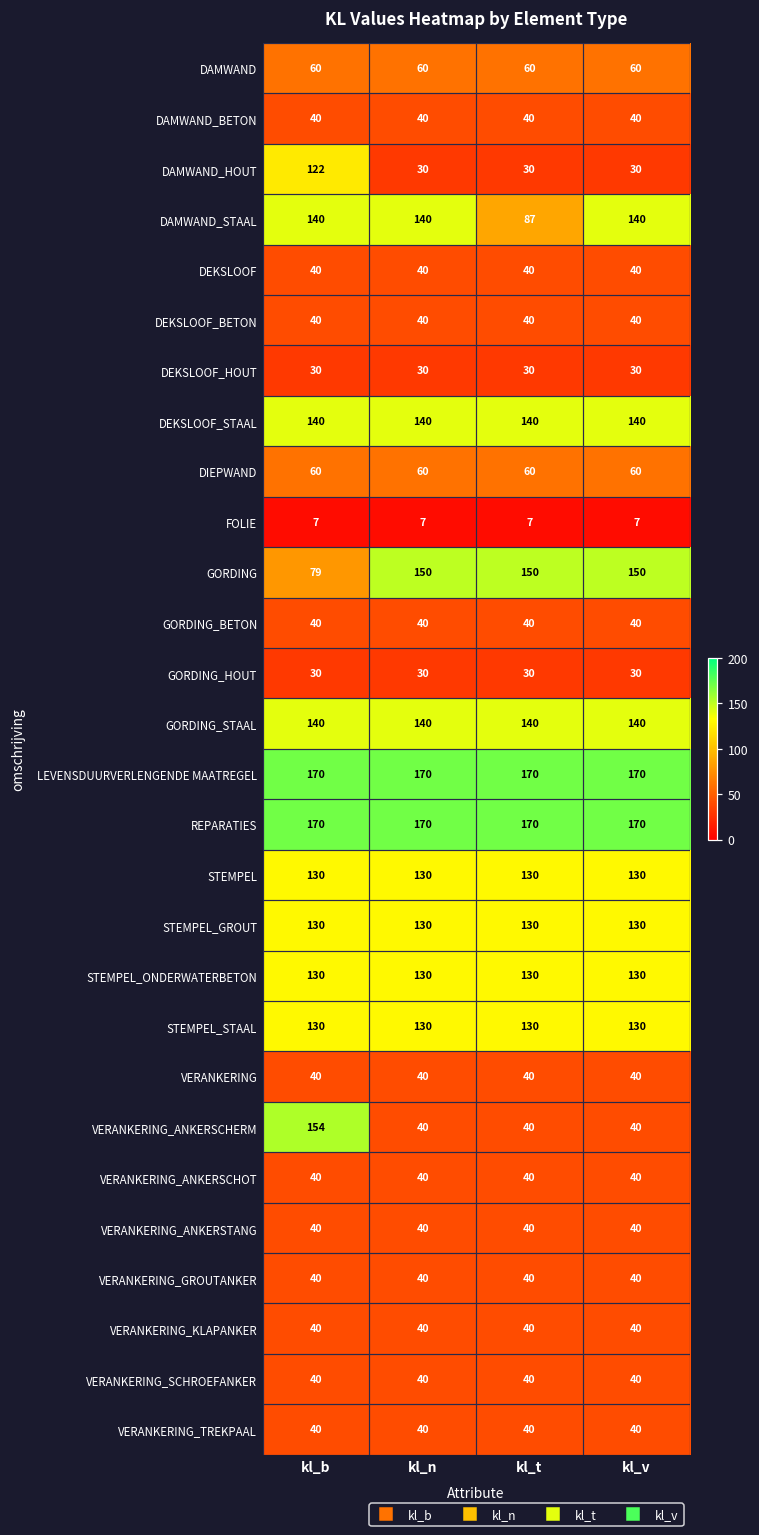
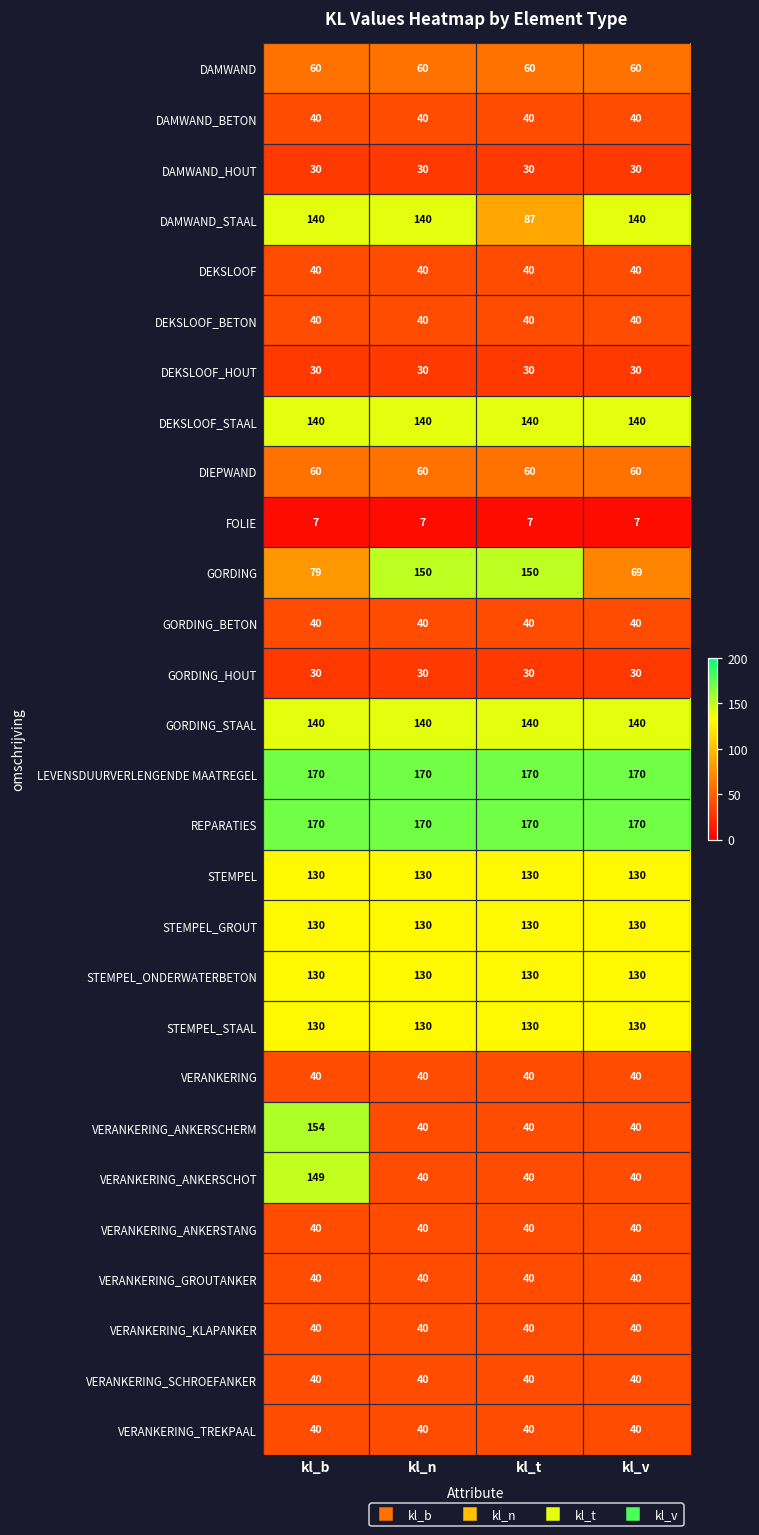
  {
    "DAMWAND": {
      "kl_b": 60,
      "kl_n": 60,
      "kl_t": 60,
      "kl_v": 60
    },
    "DAMWAND_BETON": {
      "kl_b": 40,
      "kl_n": 40,
      "kl_t": 40,
      "kl_v": 40
    },
    "DAMWAND_HOUT": {
-     "kl_b": 122,
+     "kl_b": 30,
      "kl_n": 30,
      "kl_t": 30,
      "kl_v": 30
    },
    "DAMWAND_STAAL": {
      "kl_b": 140,
      "kl_n": 140,
      "kl_t": 87,
      "kl_v": 140
    },
    "DEKSLOOF": {
      "kl_b": 40,
      "kl_n": 40,
      "kl_t": 40,
      "kl_v": 40
    },
    "DEKSLOOF_BETON": {
      "kl_b": 40,
      "kl_n": 40,
      "kl_t": 40,
      "kl_v": 40
    },
    "DEKSLOOF_HOUT": {
      "kl_b": 30,
      "kl_n": 30,
      "kl_t": 30,
      "kl_v": 30
    },
    "DEKSLOOF_STAAL": {
      "kl_b": 140,
      "kl_n": 140,
      "kl_t": 140,
      "kl_v": 140
    },
    "DIEPWAND": {
      "kl_b": 60,
      "kl_n": 60,
      "kl_t": 60,
      "kl_v": 60
    },
    "FOLIE": {
      "kl_b": 7,
      "kl_n": 7,
      "kl_t": 7,
      "kl_v": 7
    },
    "GORDING": {
      "kl_b": 79,
      "kl_n": 150,
      "kl_t": 150,
-     "kl_v": 150
+     "kl_v": 69
    },
    "GORDING_BETON": {
      "kl_b": 40,
      "kl_n": 40,
      "kl_t": 40,
      "kl_v": 40
    },
    "GORDING_HOUT": {
      "kl_b": 30,
      "kl_n": 30,
      "kl_t": 30,
      "kl_v": 30
    },
    "GORDING_STAAL": {
      "kl_b": 140,
      "kl_n": 140,
      "kl_t": 140,
      "kl_v": 140
    },
    "LEVENSDUURVERLENGENDE MAATREGEL": {
      "kl_b": 170,
      "kl_n": 170,
      "kl_t": 170,
      "kl_v": 170
    },
    "REPARATIES": {
      "kl_b": 170,
      "kl_n": 170,
      "kl_t": 170,
      "kl_v": 170
    },
    "STEMPEL": {
      "kl_b": 130,
      "kl_n": 130,
      "kl_t": 130,
      "kl_v": 130
    },
    "STEMPEL_GROUT": {
      "kl_b": 130,
      "kl_n": 130,
      "kl_t": 130,
      "kl_v": 130
    },
    "STEMPEL_ONDERWATERBETON": {
      "kl_b": 130,
      "kl_n": 130,
      "kl_t": 130,
      "kl_v": 130
    },
    "STEMPEL_STAAL": {
      "kl_b": 130,
      "kl_n": 130,
      "kl_t": 130,
      "kl_v": 130
    },
    "VERANKERING": {
      "kl_b": 40,
      "kl_n": 40,
      "kl_t": 40,
      "kl_v": 40
    },
    "VERANKERING_ANKERSCHERM": {
      "kl_b": 154,
      "kl_n": 40,
      "kl_t": 40,
      "kl_v": 40
    },
    "VERANKERING_ANKERSCHOT": {
-     "kl_b": 40,
+     "kl_b": 149,
      "kl_n": 40,
      "kl_t": 40,
      "kl_v": 40
    },
    "VERANKERING_ANKERSTANG": {
      "kl_b": 40,
      "kl_n": 40,
      "kl_t": 40,
      "kl_v": 40
    },
    "VERANKERING_GROUTANKER": {
      "kl_b": 40,
      "kl_n": 40,
      "kl_t": 40,
      "kl_v": 40
    },
    "VERANKERING_KLAPANKER": {
      "kl_b": 40,
      "kl_n": 40,
      "kl_t": 40,
      "kl_v": 40
    },
    "VERANKERING_SCHROEFANKER": {
      "kl_b": 40,
      "kl_n": 40,
      "kl_t": 40,
      "kl_v": 40
    },
    "VERANKERING_TREKPAAL": {
      "kl_b": 40,
      "kl_n": 40,
      "kl_t": 40,
      "kl_v": 40
    }
  }
